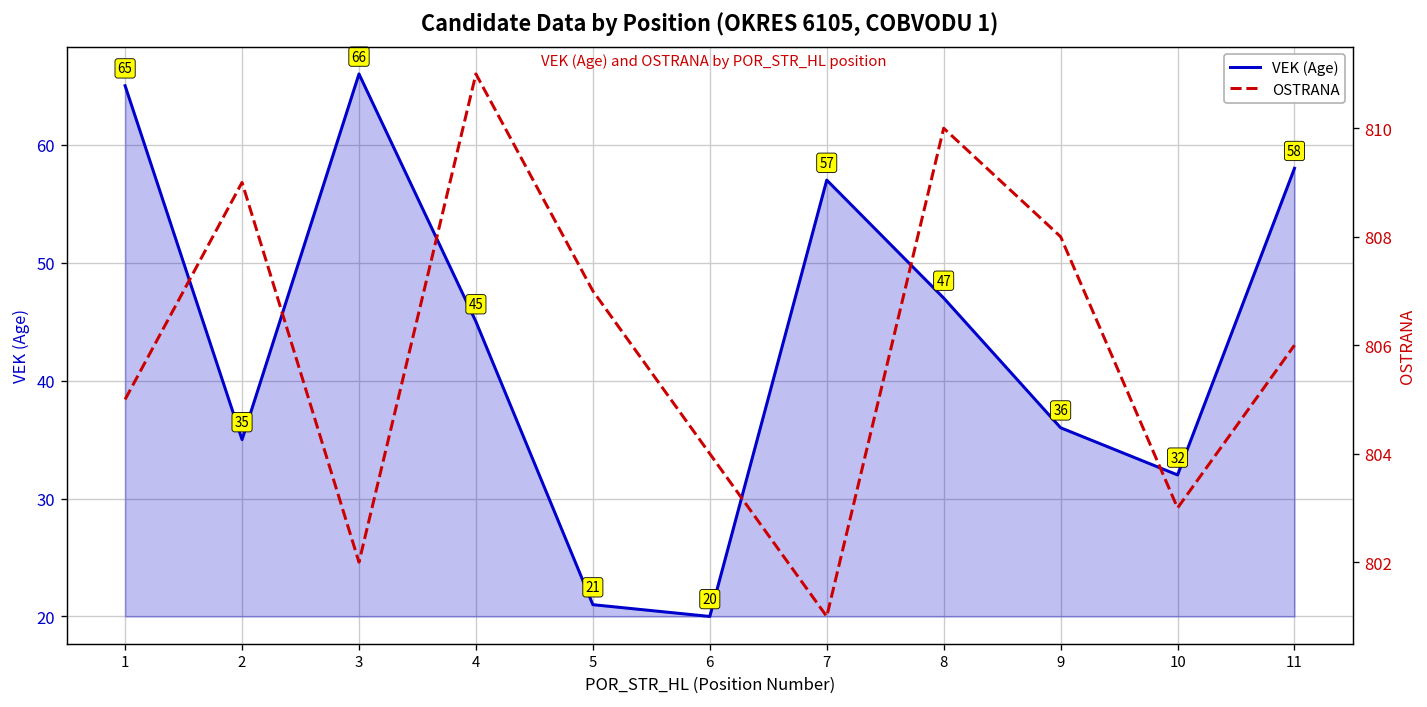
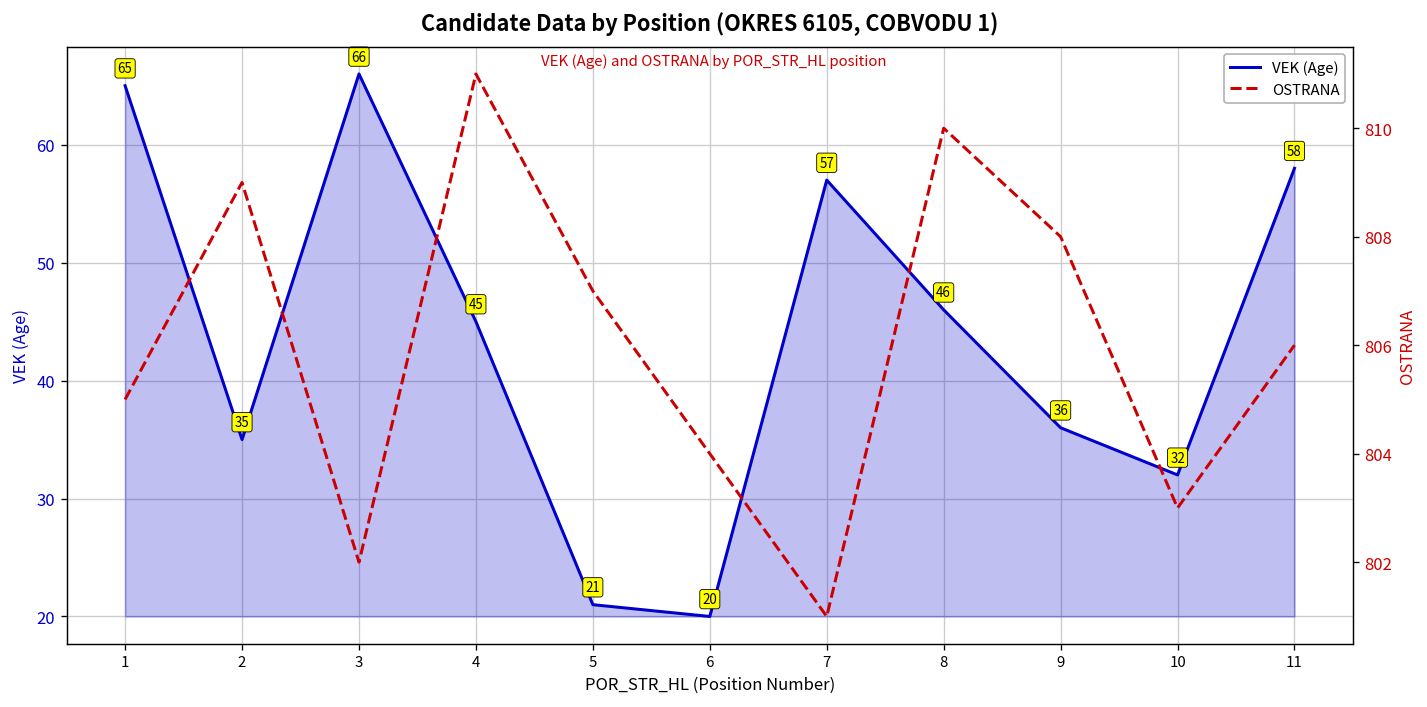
  {
    "VEK (Age)": {
-     "8": 47
+     "8": 46
    }
  }
